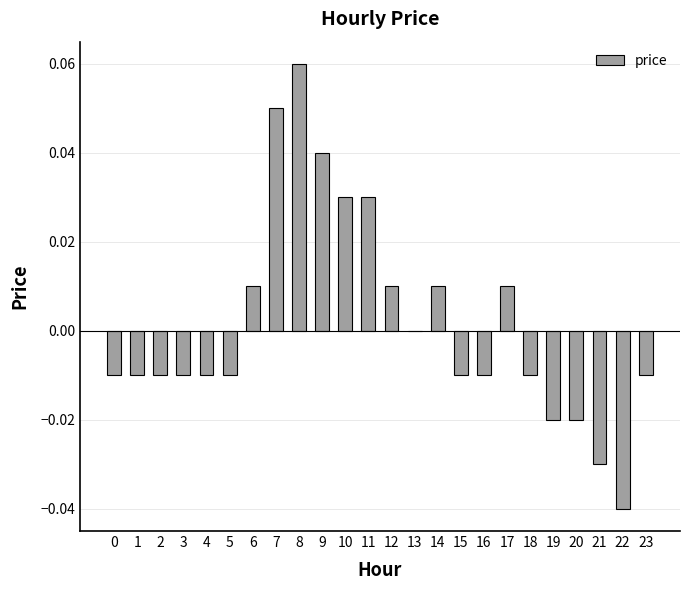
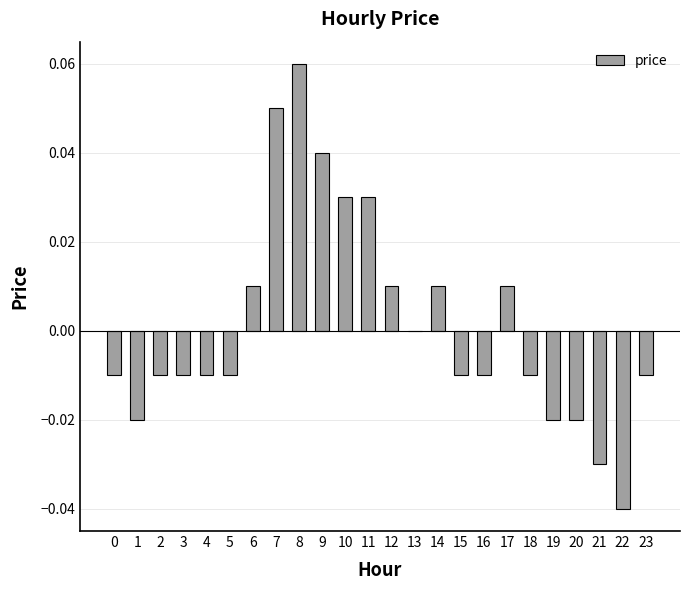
  {
    "0": -0.01,
-   "1": -0.01,
+   "1": -0.02,
    "2": -0.01,
    "3": -0.01,
    "4": -0.01,
    "5": -0.01,
    "6": 0.01,
    "7": 0.05,
    "8": 0.06,
    "9": 0.04,
    "10": 0.03,
    "11": 0.03,
    "12": 0.01,
    "13": 0.00,
    "14": 0.01,
    "15": -0.01,
    "16": -0.01,
    "17": 0.01,
    "18": -0.01,
    "19": -0.02,
    "20": -0.02,
    "21": -0.03,
    "22": -0.04,
    "23": -0.01
  }
